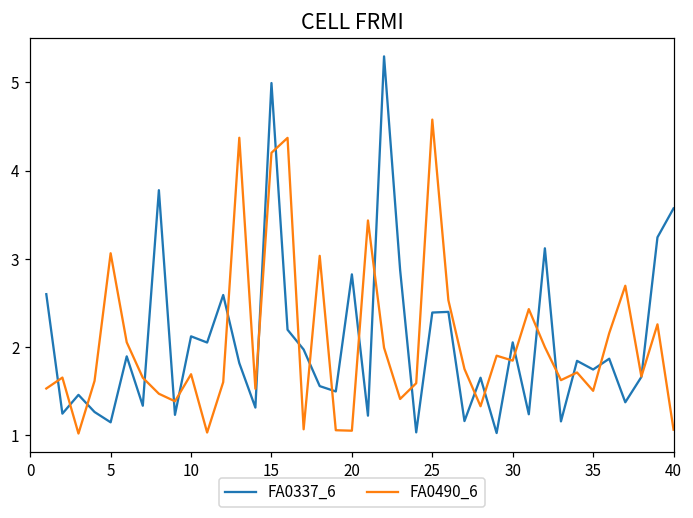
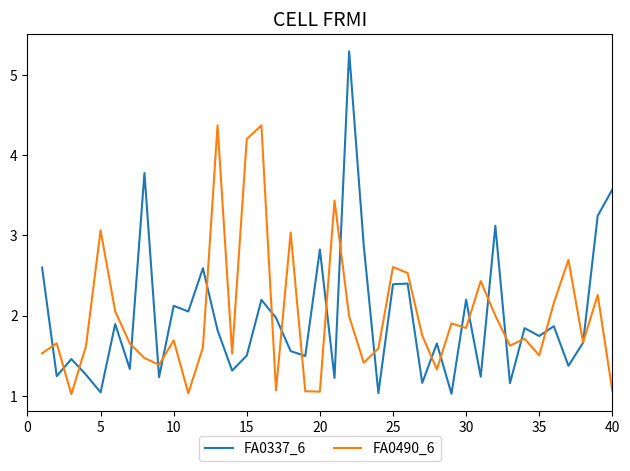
  {
    "FA0337_6": {
-     "5": 1.1,
+     "5": 1.0,
      "10": 2.1,
-     "15": 5.0,
+     "15": 1.5,
      "20": 2.8,
      "25": 2.4,
-     "30": 2.1,
+     "30": 2.2,
      "35": 1.7,
      "40": 3.6
    },
    "FA0490_6": {
      "5": 3.1,
      "10": 1.7,
      "15": 4.2,
      "20": 1.1,
-     "25": 4.6,
+     "25": 2.6,
      "30": 1.8,
      "35": 1.5,
      "40": 1.1
    }
  }
